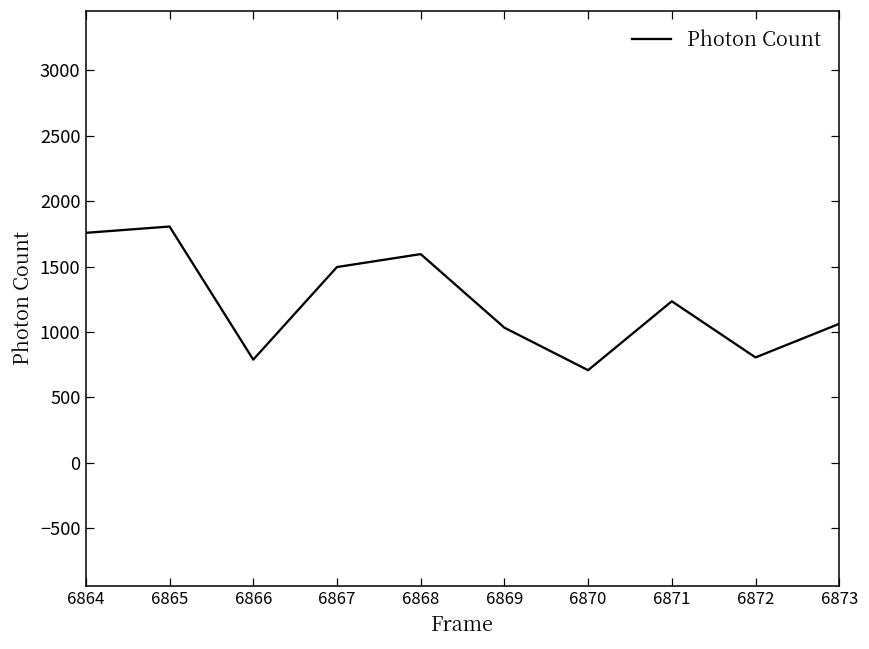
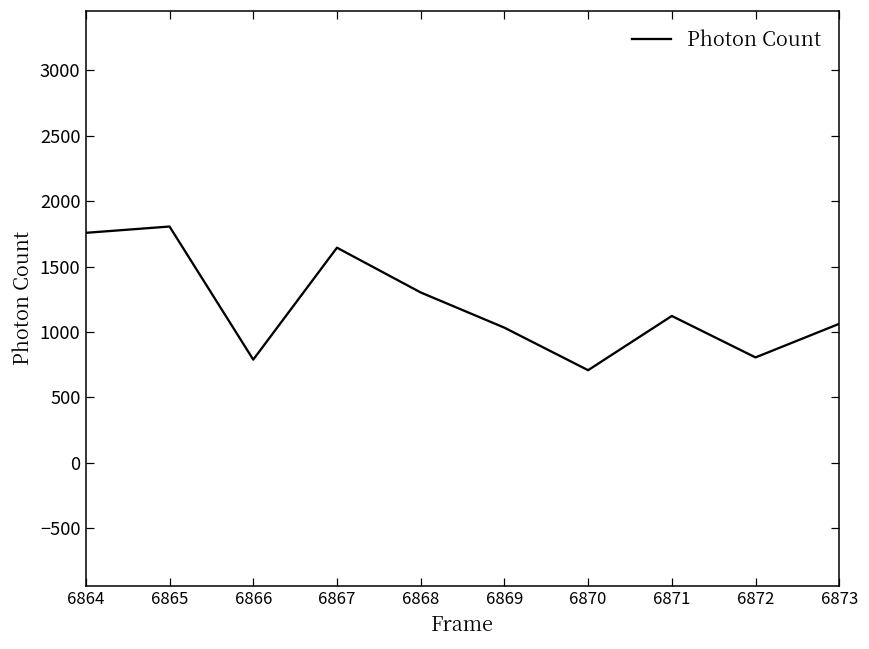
  {
    "6864": 1760,
    "6865": 1810,
    "6866": 790,
-   "6867": 1500,
-   "6868": 1600,
+   "6867": 1640,
+   "6868": 1300,
    "6869": 1030,
    "6870": 710,
-   "6871": 1230,
+   "6871": 1120,
    "6872": 810,
    "6873": 1060
  }
